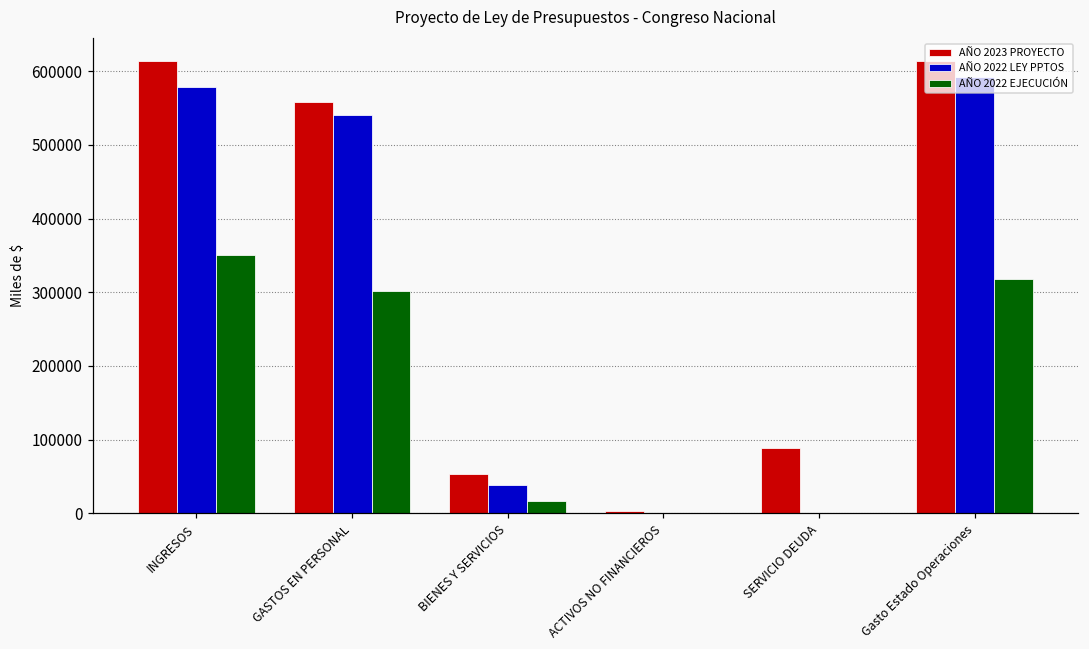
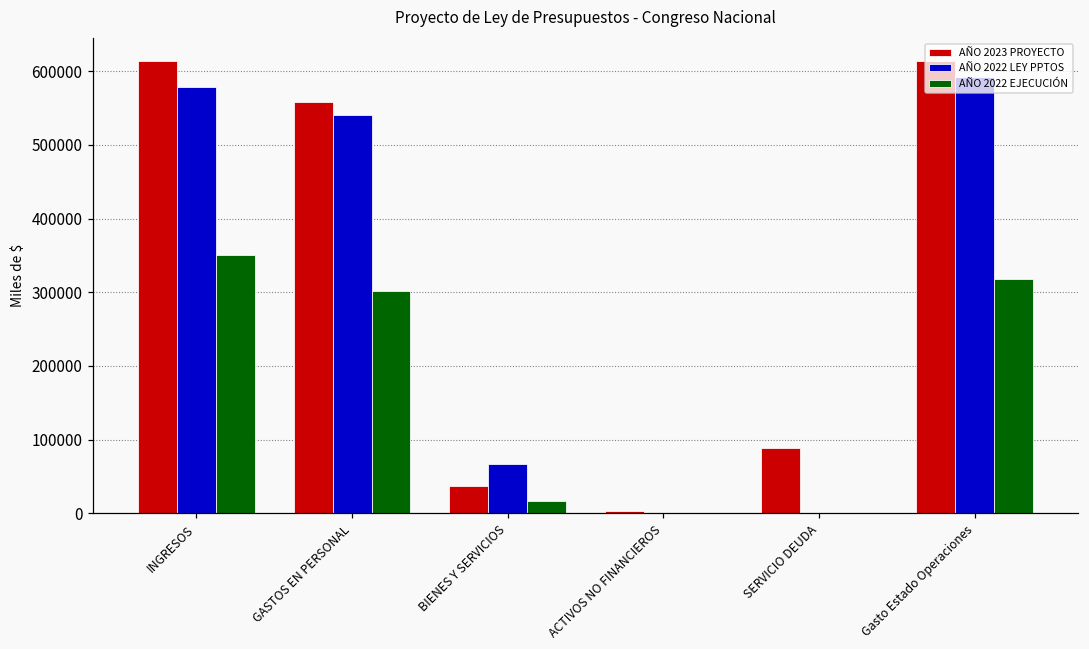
  {
    "AÑO 2023 PROYECTO": {
      "INGRESOS": 610000,
      "GASTOS EN PERSONAL": 560000,
-     "BIENES Y SERVICIOS": 50000,
+     "BIENES Y SERVICIOS": 40000,
      "SERVICIO DEUDA": 90000
    },
    "AÑO 2022 LEY PPTOS": {
      "INGRESOS": 580000,
      "GASTOS EN PERSONAL": 540000,
-     "BIENES Y SERVICIOS": 40000,
+     "BIENES Y SERVICIOS": 70000,
      "ACTIVOS NO FINANCIEROS": 0
    },
    "AÑO 2022 EJECUCIÓN": {
      "INGRESOS": 350000,
      "GASTOS EN PERSONAL": 300000,
      "BIENES Y SERVICIOS": 20000,
      "ACTIVOS NO FINANCIEROS": 0,
      "SERVICIO DEUDA": 0,
      "Gasto Estado Operaciones": 320000
    }
  }
